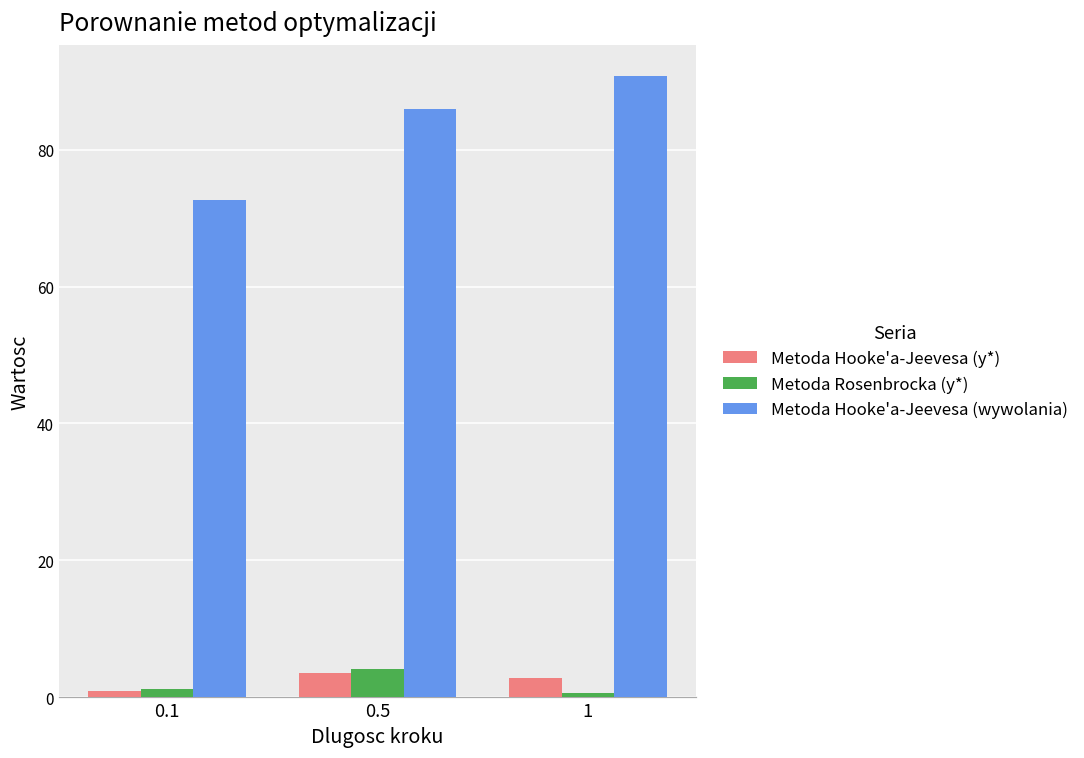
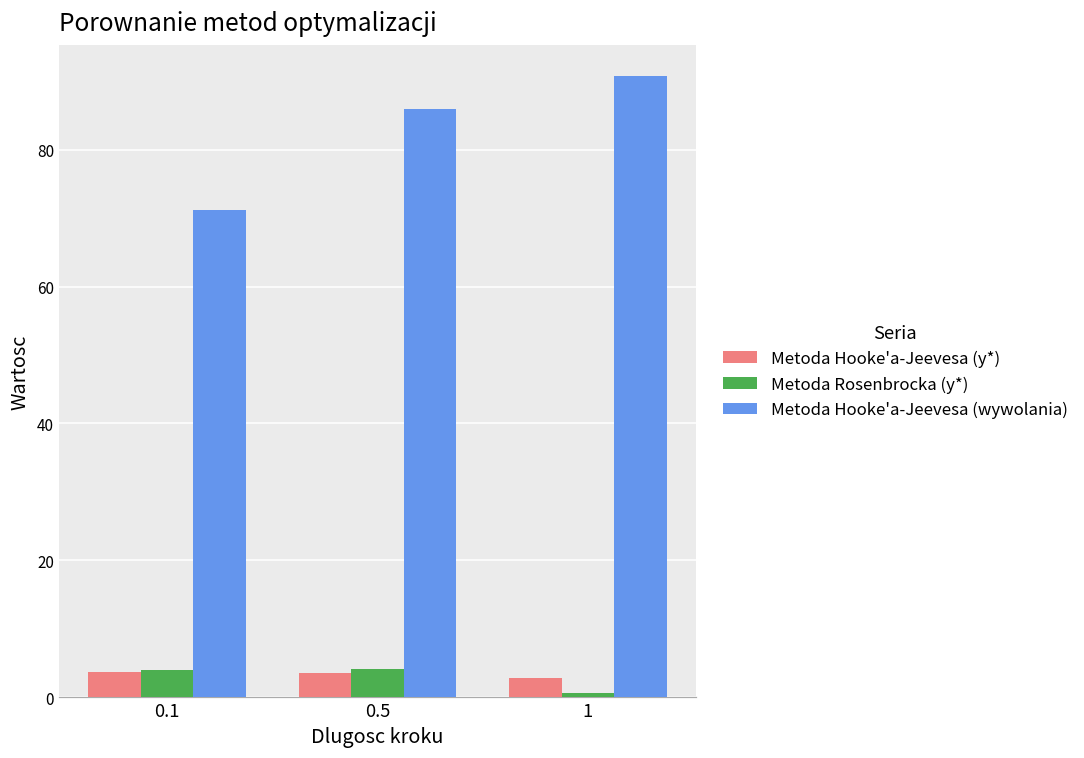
  {
    "Metoda Hooke'a-Jeevesa (y*)": {
-     "0.1": 1,
+     "0.1": 4,
      "0.5": 4,
      "1": 3
    },
    "Metoda Rosenbrocka (y*)": {
-     "0.1": 1,
+     "0.1": 4,
      "0.5": 4,
      "1": 1
    },
    "Metoda Hooke'a-Jeevesa (wywolania)": {
-     "0.1": 73,
+     "0.1": 71,
      "0.5": 86,
      "1": 91
    }
  }
